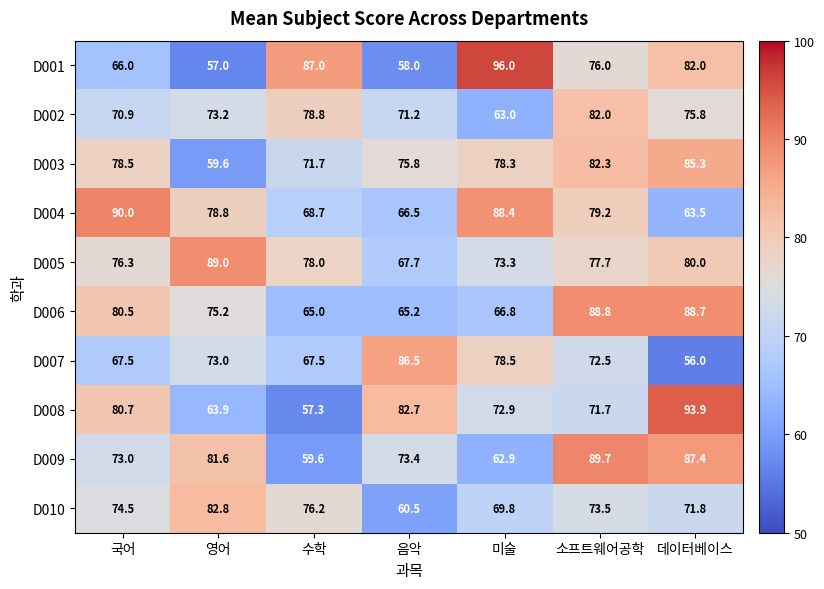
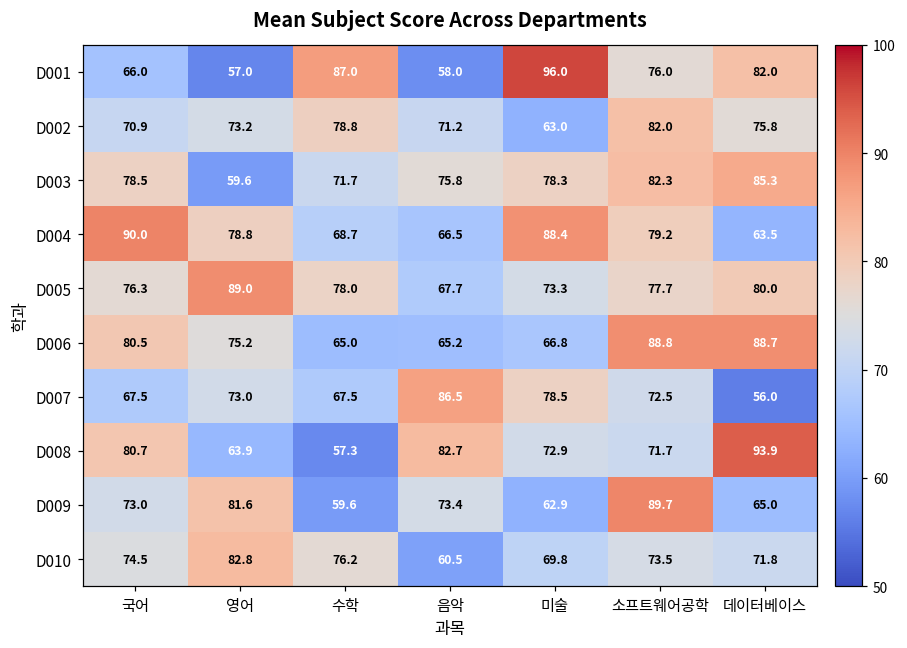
  {
    "D001": {
      "국어": 66.0,
      "영어": 57.0,
      "수학": 87.0,
      "음악": 58.0,
      "미술": 96.0,
      "소프트웨어공학": 76.0,
      "데이터베이스": 82.0
    },
    "D002": {
      "국어": 70.9,
      "영어": 73.2,
      "수학": 78.8,
      "음악": 71.2,
      "미술": 63.0,
      "소프트웨어공학": 82.0,
      "데이터베이스": 75.8
    },
    "D003": {
      "국어": 78.5,
      "영어": 59.6,
      "수학": 71.7,
      "음악": 75.8,
      "미술": 78.3,
      "소프트웨어공학": 82.3,
      "데이터베이스": 85.3
    },
    "D004": {
      "국어": 90.0,
      "영어": 78.8,
      "수학": 68.7,
      "음악": 66.5,
      "미술": 88.4,
      "소프트웨어공학": 79.2,
      "데이터베이스": 63.5
    },
    "D005": {
      "국어": 76.3,
      "영어": 89.0,
      "수학": 78.0,
      "음악": 67.7,
      "미술": 73.3,
      "소프트웨어공학": 77.7,
      "데이터베이스": 80.0
    },
    "D006": {
      "국어": 80.5,
      "영어": 75.2,
      "수학": 65.0,
      "음악": 65.2,
      "미술": 66.8,
      "소프트웨어공학": 88.8,
      "데이터베이스": 88.7
    },
    "D007": {
      "국어": 67.5,
      "영어": 73.0,
      "수학": 67.5,
      "음악": 86.5,
      "미술": 78.5,
      "소프트웨어공학": 72.5,
      "데이터베이스": 56.0
    },
    "D008": {
      "국어": 80.7,
      "영어": 63.9,
      "수학": 57.3,
      "음악": 82.7,
      "미술": 72.9,
      "소프트웨어공학": 71.7,
      "데이터베이스": 93.9
    },
    "D009": {
      "국어": 73.0,
      "영어": 81.6,
      "수학": 59.6,
      "음악": 73.4,
      "미술": 62.9,
      "소프트웨어공학": 89.7,
-     "데이터베이스": 87.4
+     "데이터베이스": 65.0
    },
    "D010": {
      "국어": 74.5,
      "영어": 82.8,
      "수학": 76.2,
      "음악": 60.5,
      "미술": 69.8,
      "소프트웨어공학": 73.5,
      "데이터베이스": 71.8
    }
  }
